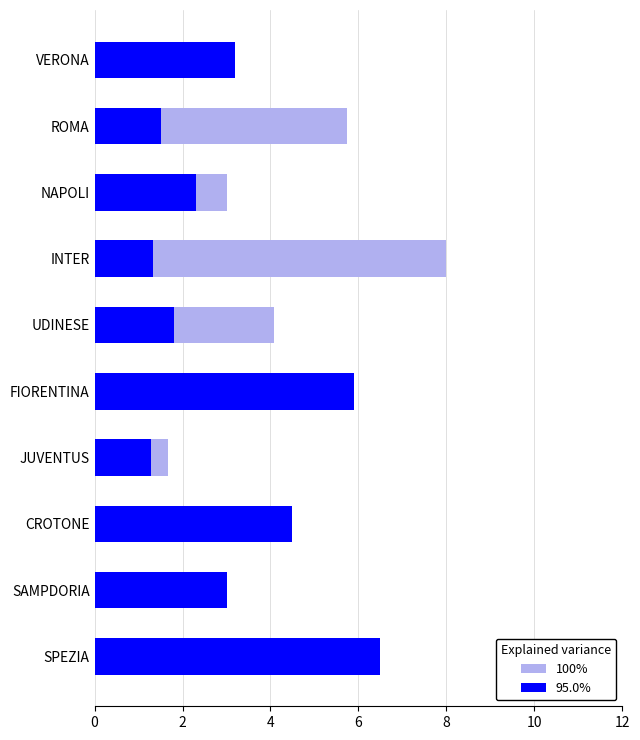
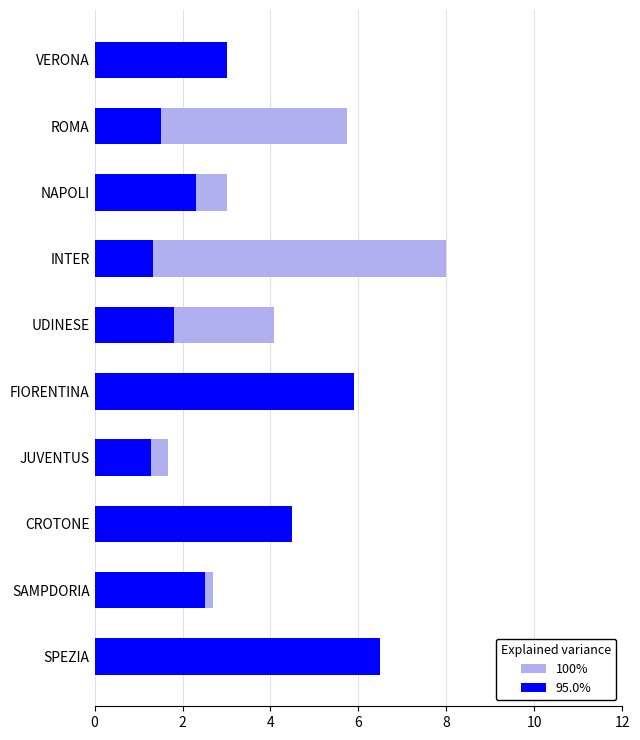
  {
    "100%": {
      "ROMA": 5.8,
      "NAPOLI": 3.0,
      "INTER": 8.0,
      "UDINESE": 4.1,
      "JUVENTUS": 1.7
    },
    "95.0%": {
-     "VERONA": 3.2,
+     "VERONA": 3.0,
      "FIORENTINA": 5.9,
      "CROTONE": 4.5,
-     "SAMPDORIA": 3.0,
+     "SAMPDORIA": 2.5,
      "SPEZIA": 6.5
    }
  }
